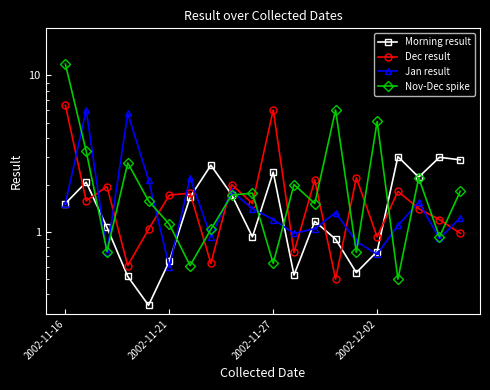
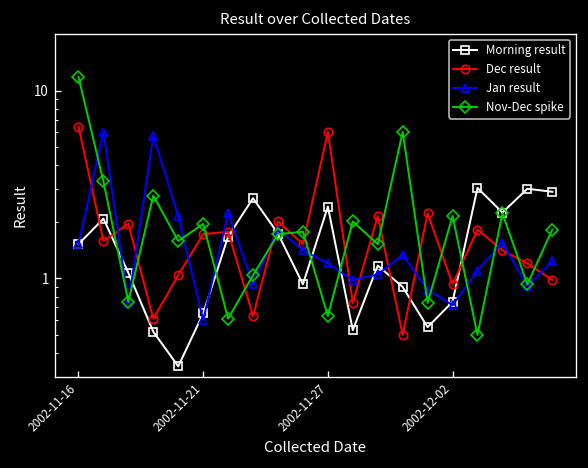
  {
    "Morning result": {
      "2002-11-21": 0.65,
      "2002-11-27": 2.4,
      "2002-12-02": 0.8
    },
    "Dec result": {
      "2002-11-16": 6.4,
      "2002-11-21": 1.7,
      "2002-11-27": 6.0,
      "2002-12-02": 0.9
    },
    "Jan result": {
      "2002-11-21": 0.6,
      "2002-11-27": 1.2,
      "2002-12-02": 0.7
    },
    "Nov-Dec spike": {
      "2002-11-16": 12,
-     "2002-11-21": 1.1,
+     "2002-11-21": 2.0,
      "2002-11-27": 0.63,
-     "2002-12-02": 5.1
+     "2002-12-02": 2.2
    }
  }
